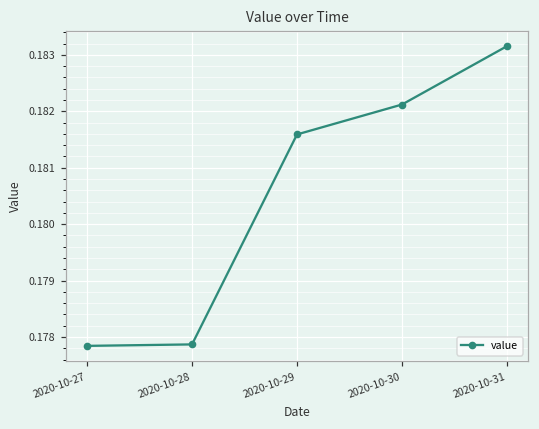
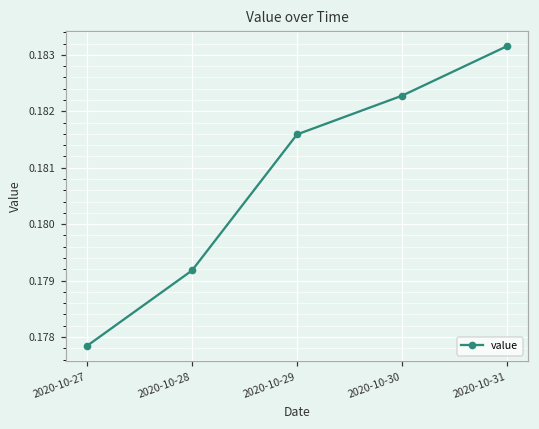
  {
    "2020-10-27": 0.1778,
-   "2020-10-28": 0.1779,
+   "2020-10-28": 0.1792,
    "2020-10-29": 0.1816,
-   "2020-10-30": 0.1821,
+   "2020-10-30": 0.1823,
    "2020-10-31": 0.1832
  }
